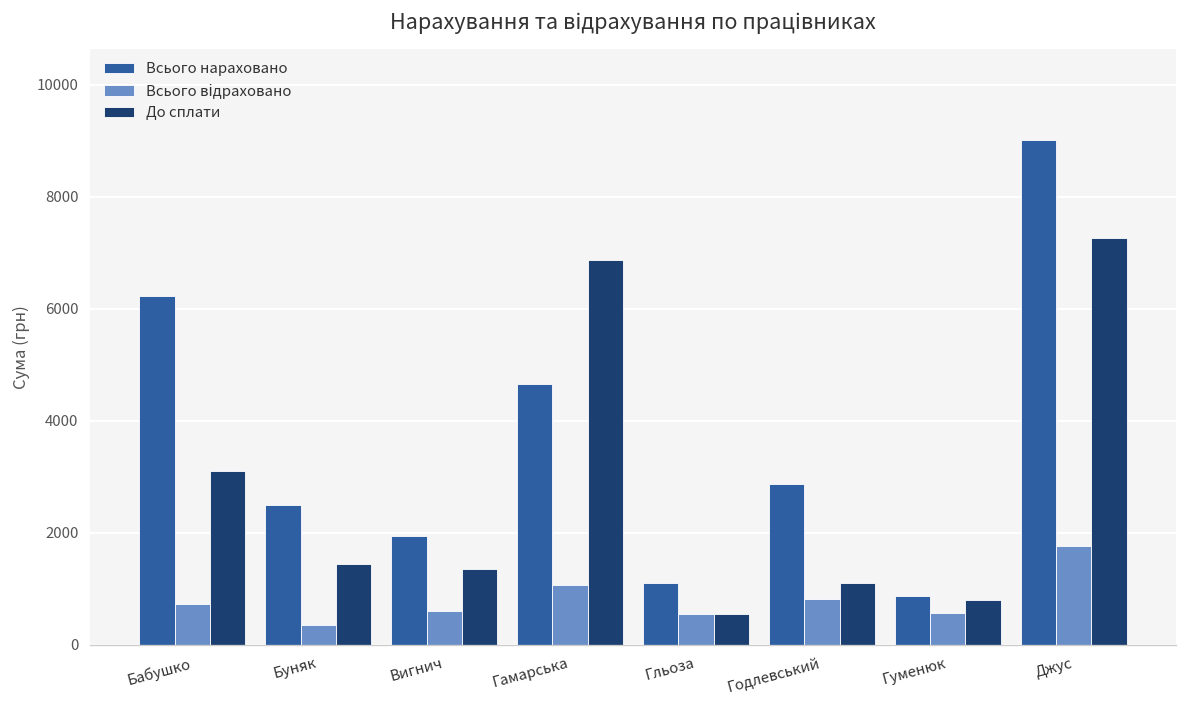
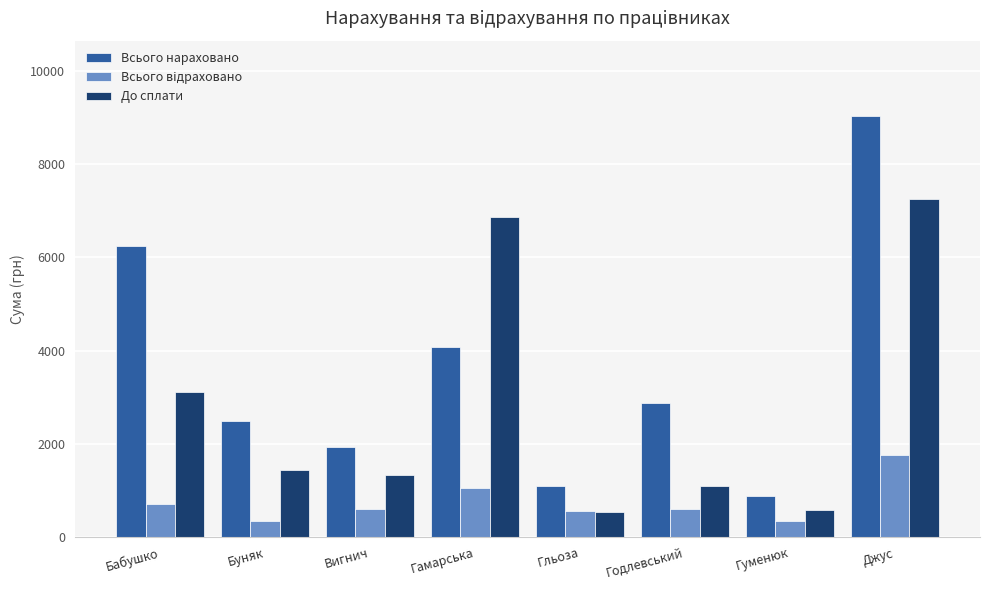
  {
    "Всього нараховано": {
      "Бабушко": 6200,
      "Буняк": 2500,
      "Вигнич": 1900,
-     "Гамарська": 4700,
+     "Гамарська": 4100,
      "Гльоза": 1100,
      "Годлевський": 2900,
      "Гуменюк": 900,
      "Джус": 9000
    },
    "Всього відраховано": {
      "Бабушко": 700,
      "Буняк": 300,
      "Вигнич": 600,
      "Гамарська": 1100,
      "Гльоза": 600,
-     "Годлевський": 800,
-     "Гуменюк": 600,
+     "Годлевський": 600,
+     "Гуменюк": 300,
      "Джус": 1800
    },
    "До сплати": {
      "Бабушко": 3100,
      "Буняк": 1400,
      "Вигнич": 1300,
      "Гамарська": 6900,
      "Гльоза": 500,
      "Годлевський": 1100,
-     "Гуменюк": 800,
+     "Гуменюк": 600,
      "Джус": 7300
    }
  }
